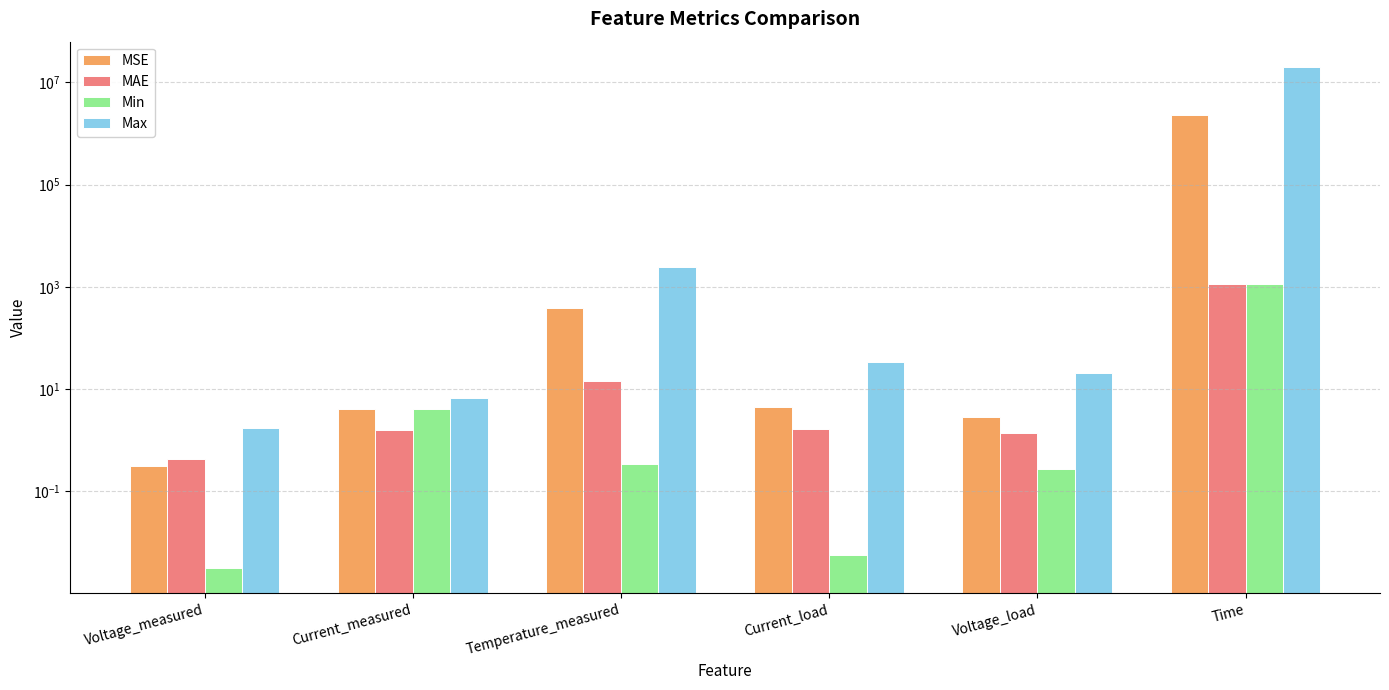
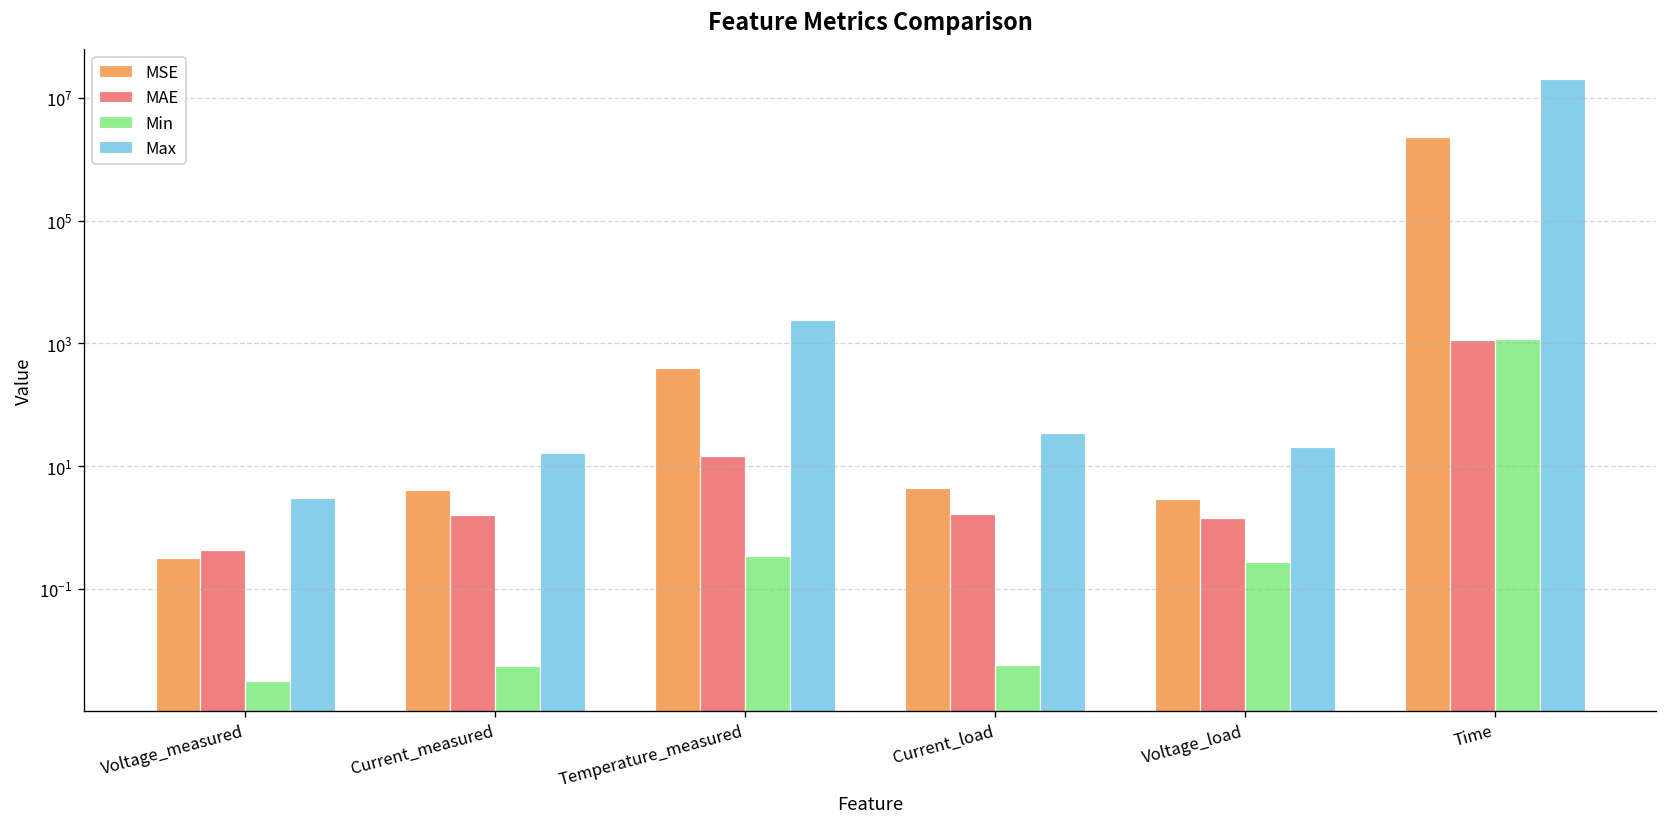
  {
    "Min": {
      "Voltage_measured": 0.003,
-     "Current_measured": 4,
+     "Current_measured": 0.006,
      "Temperature_measured": 0.3,
      "Current_load": 0.006,
      "Voltage_load": 0.3,
      "Time": 1200
    },
    "Max": {
-     "Voltage_measured": 1.8,
-     "Current_measured": 7,
+     "Voltage_measured": 3,
+     "Current_measured": 16,
      "Temperature_measured": 2000,
      "Current_load": 30,
      "Voltage_load": 20,
      "Time": 20000000
    }
  }
